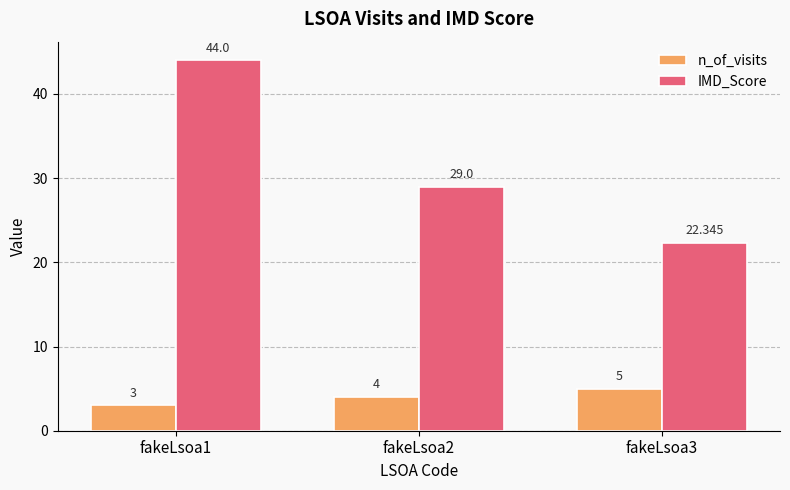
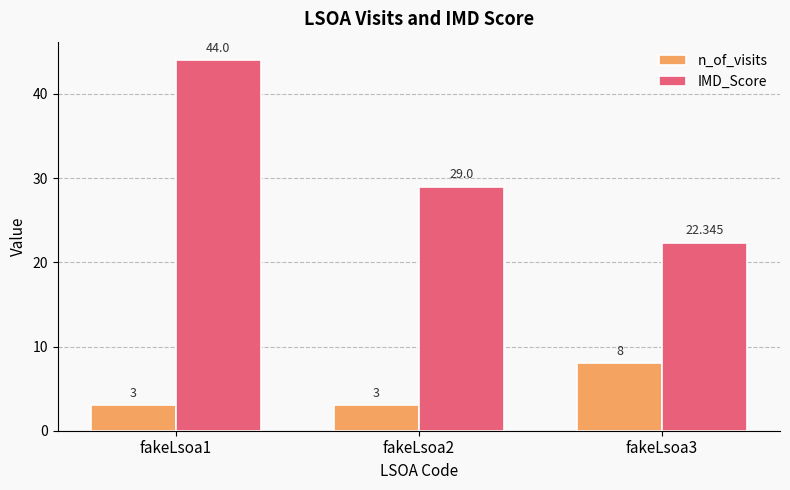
  {
    "n_of_visits": {
      "fakeLsoa1": 3,
-     "fakeLsoa2": 4,
-     "fakeLsoa3": 5
+     "fakeLsoa2": 3,
+     "fakeLsoa3": 8
    },
    "IMD_Score": {
      "fakeLsoa1": 44.0,
      "fakeLsoa2": 29.0,
      "fakeLsoa3": 22.345
    }
  }
